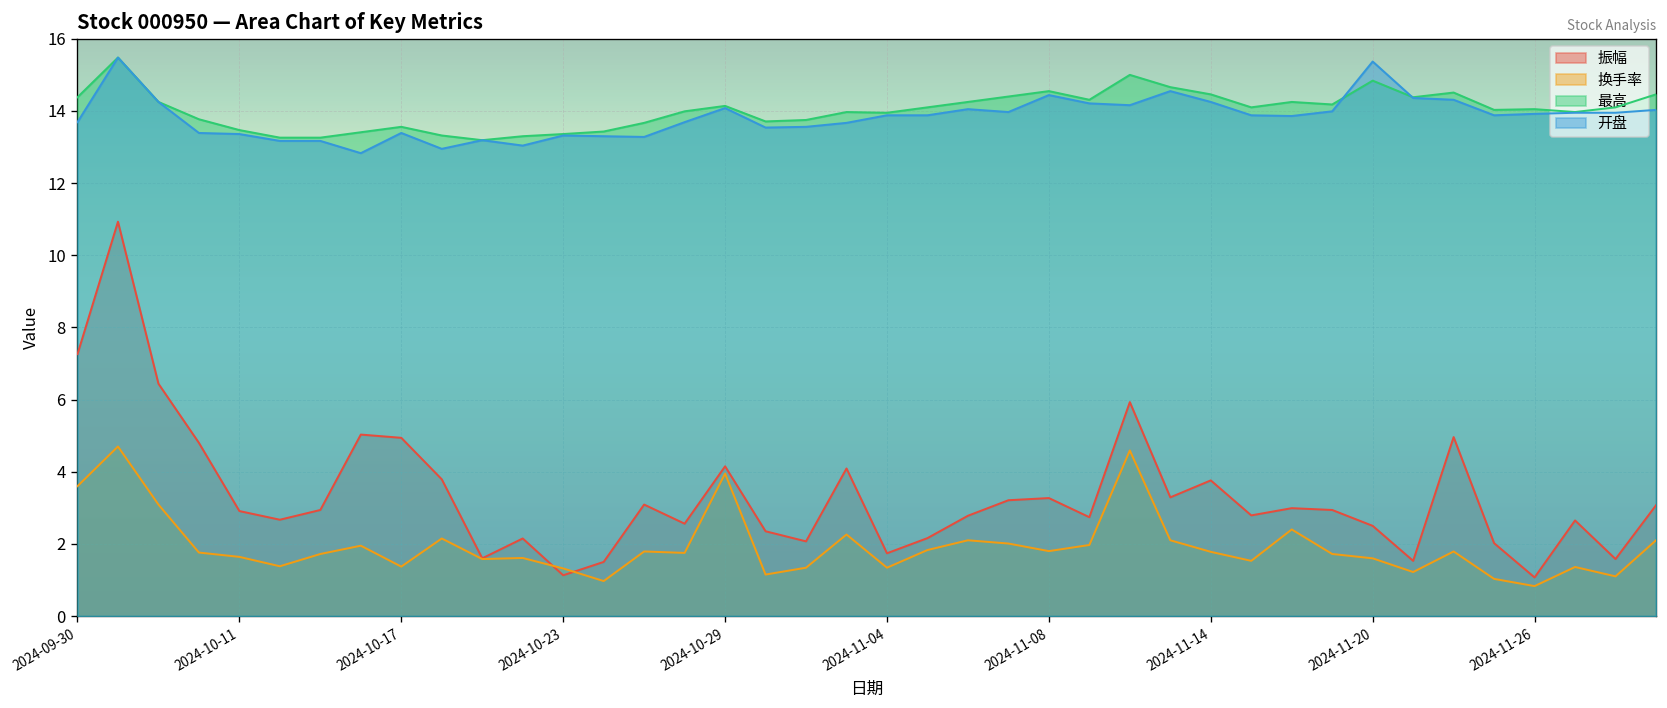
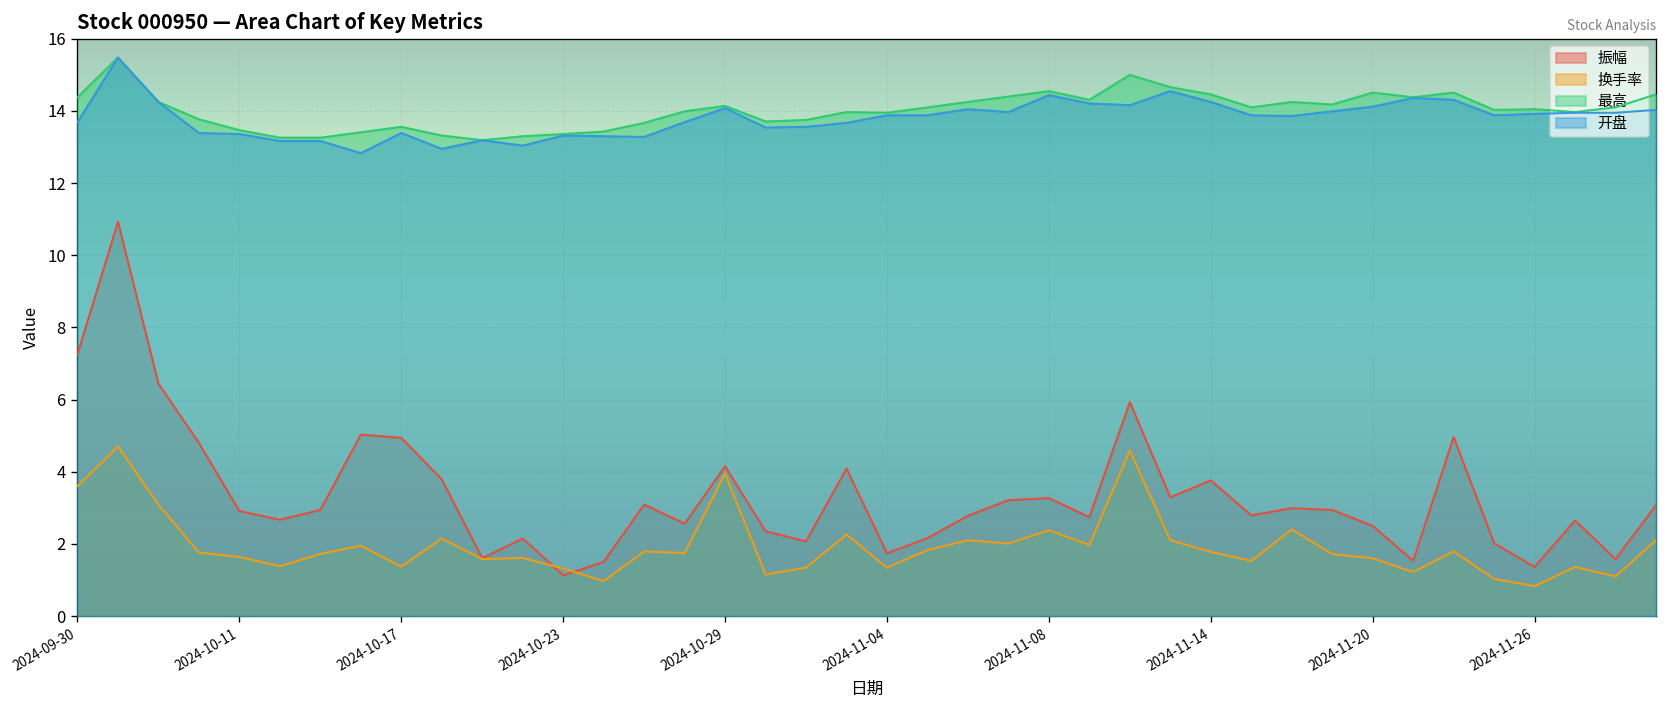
  {
    "振幅": {
      "2024-09-30": 7.3,
      "2024-10-11": 2.9,
      "2024-10-17": 4.9,
      "2024-10-23": 1.1,
      "2024-10-29": 4.2,
      "2024-11-04": 1.7,
      "2024-11-08": 3.3,
      "2024-11-14": 3.8,
      "2024-11-20": 2.5,
-     "2024-11-26": 1.1
+     "2024-11-26": 1.4
    },
    "换手率": {
      "2024-09-30": 3.6,
      "2024-10-11": 1.6,
      "2024-10-17": 1.4,
      "2024-10-23": 1.3,
      "2024-10-29": 4.0,
      "2024-11-04": 1.3,
-     "2024-11-08": 1.8,
+     "2024-11-08": 2.4,
      "2024-11-14": 1.8,
      "2024-11-20": 1.6,
      "2024-11-26": 0.8
    },
    "最高": {
      "2024-09-30": 14.4,
      "2024-10-11": 13.5,
      "2024-10-17": 13.6,
      "2024-11-08": 14.6,
      "2024-11-14": 14.5,
-     "2024-11-20": 14.8,
+     "2024-11-20": 14.5,
      "2024-11-26": 14.1
    },
    "开盘": {
      "2024-09-30": 13.7,
      "2024-10-11": 13.4,
      "2024-10-17": 13.4,
      "2024-11-08": 14.4,
      "2024-11-14": 14.3,
-     "2024-11-20": 15.4,
+     "2024-11-20": 14.1,
      "2024-11-26": 13.9
    }
  }
